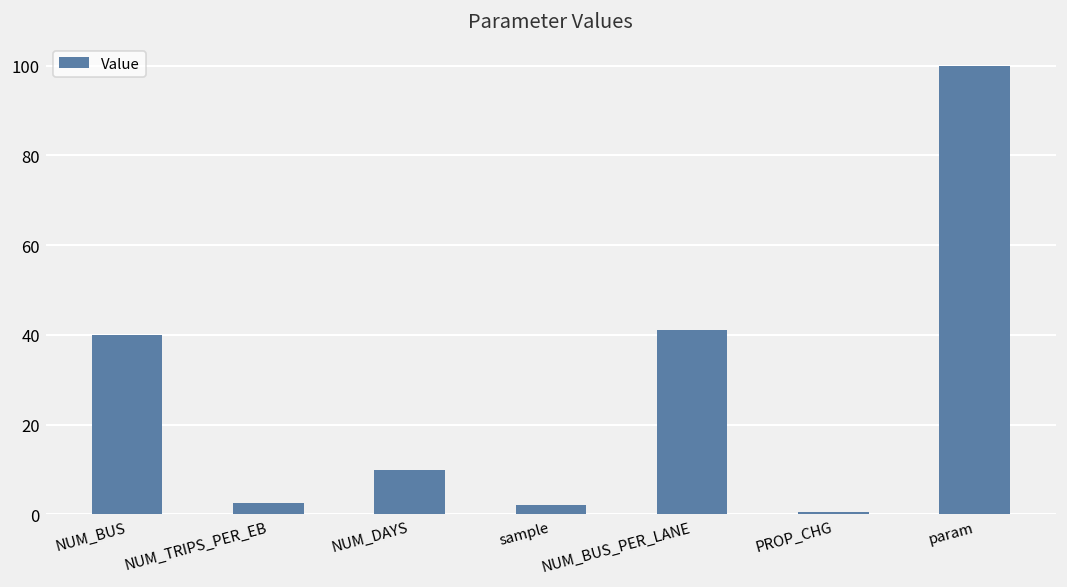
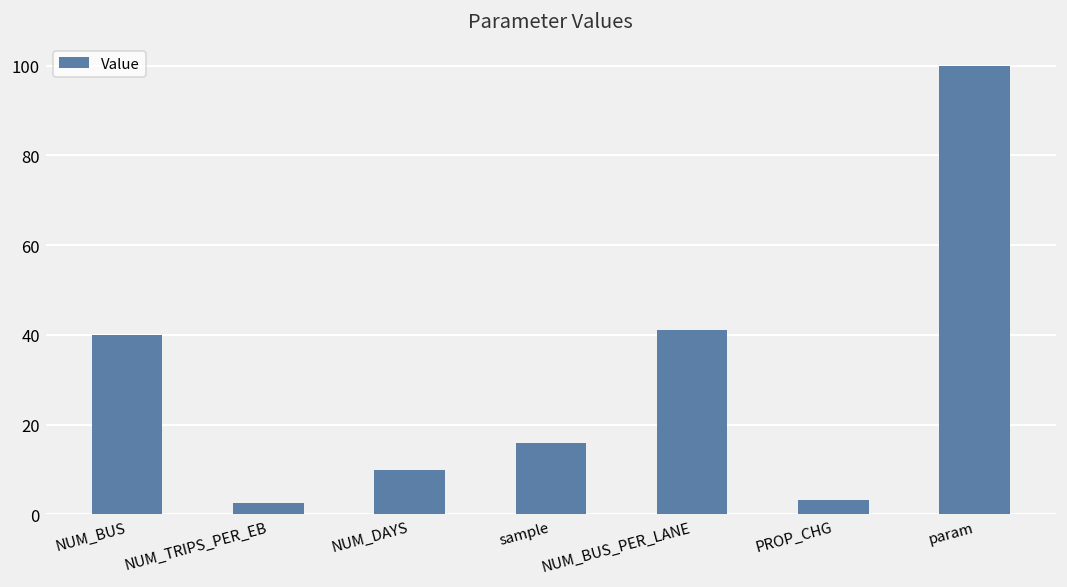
  {
    "NUM_BUS": 40,
    "NUM_TRIPS_PER_EB": 3,
    "NUM_DAYS": 10,
-   "sample": 2,
+   "sample": 16,
    "NUM_BUS_PER_LANE": 41,
-   "PROP_CHG": 1,
+   "PROP_CHG": 3,
    "param": 100
  }
